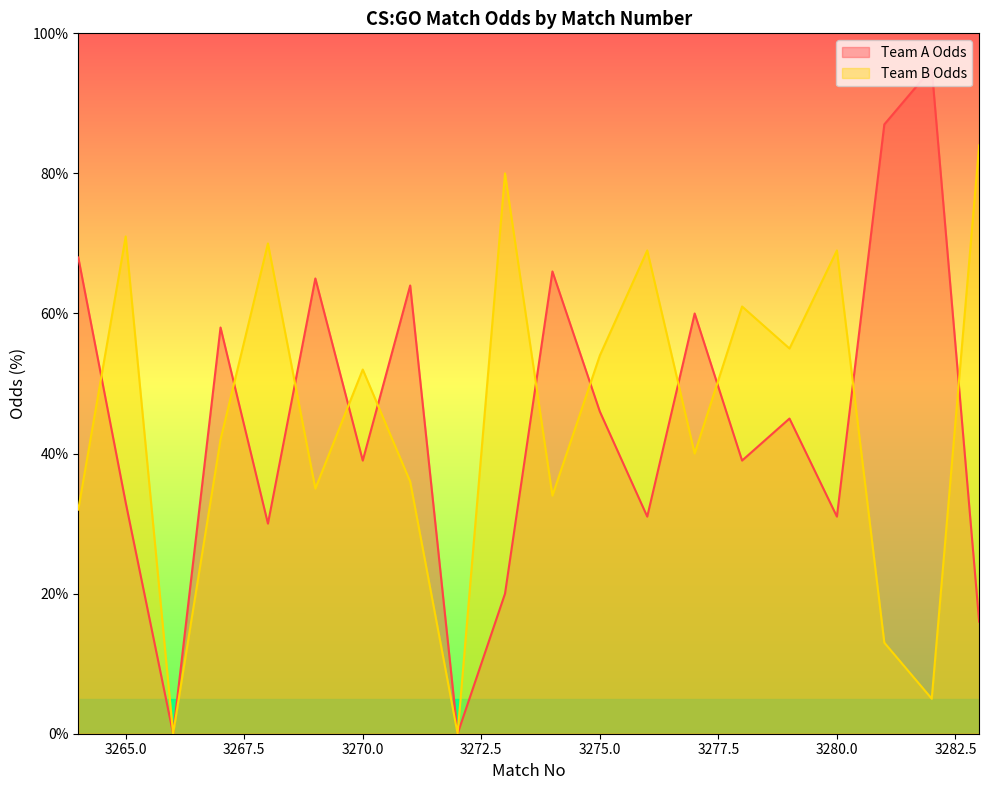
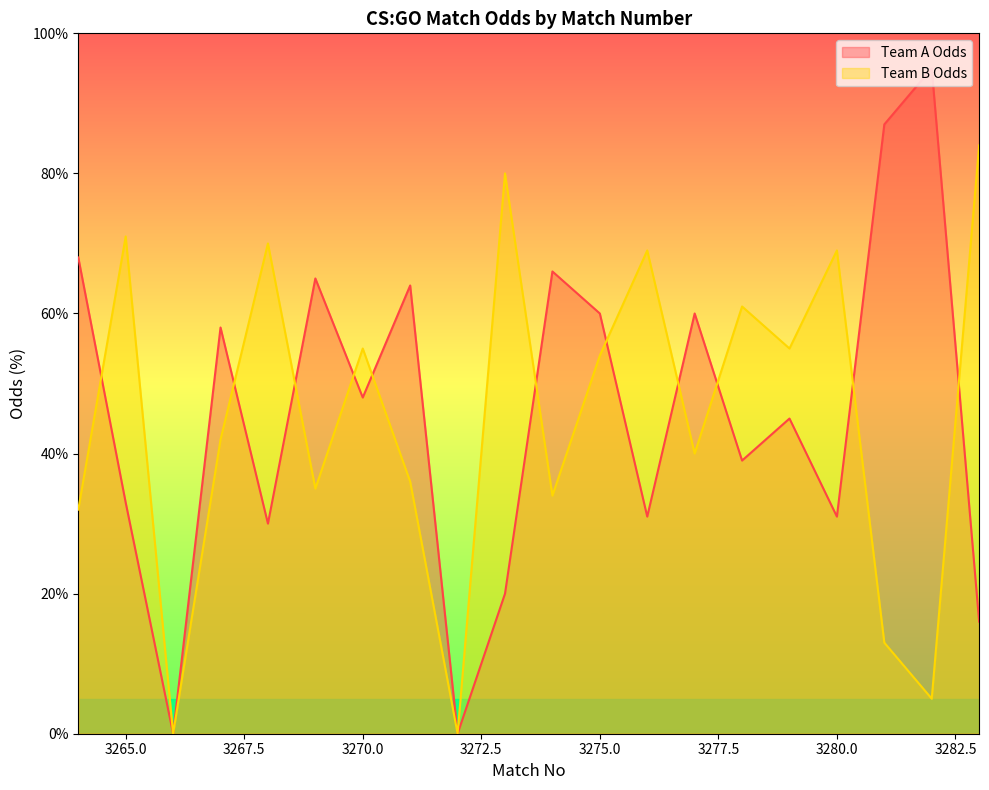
  {
    "Team A Odds": {
      "3265.0": "33%",
-     "3270.0": "39%",
-     "3275.0": "46%",
+     "3270.0": "48%",
+     "3275.0": "60%",
      "3280.0": "31%"
    },
    "Team B Odds": {
      "3265.0": "71%",
-     "3270.0": "52%",
+     "3270.0": "55%",
      "3275.0": "54%",
      "3280.0": "69%"
    }
  }
